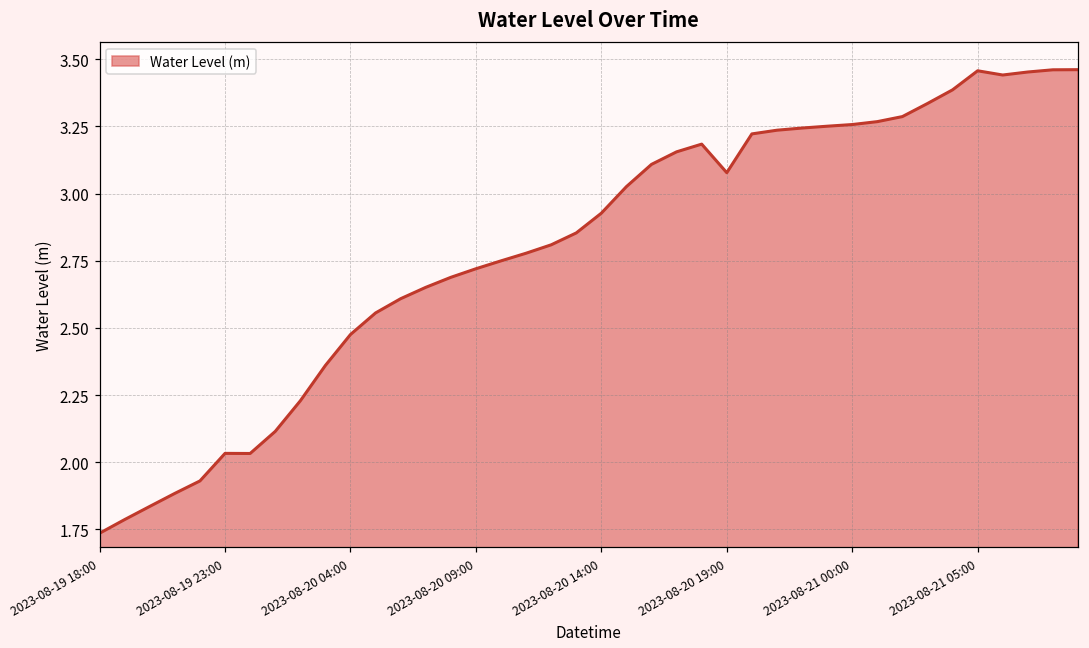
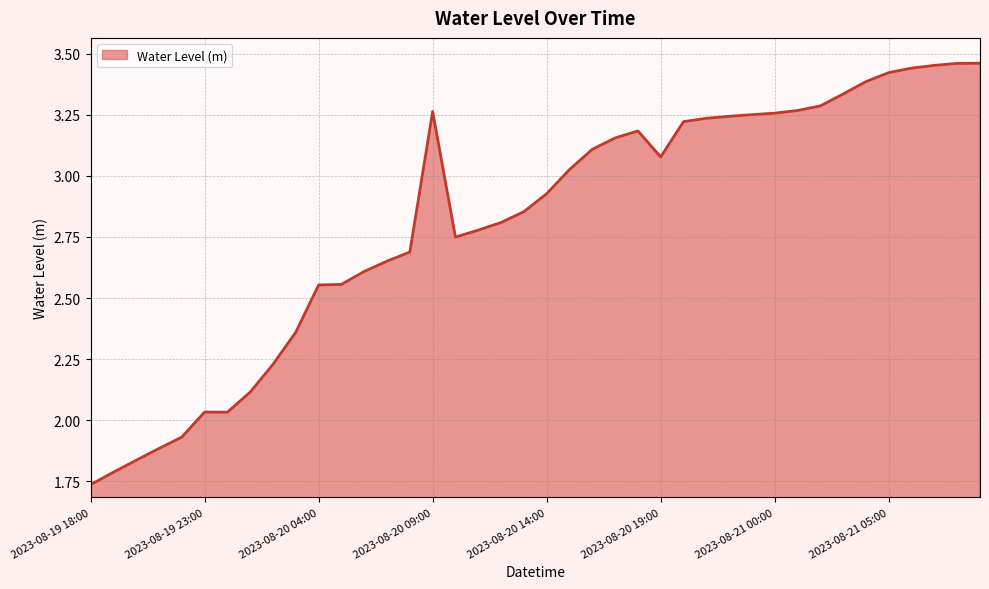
  {
    "2023-08-19 18:00": 1.74,
    "2023-08-19 23:00": 2.03,
-   "2023-08-20 04:00": 2.48,
-   "2023-08-20 09:00": 2.72,
+   "2023-08-20 04:00": 2.55,
+   "2023-08-20 09:00": 3.26,
    "2023-08-20 14:00": 2.93,
    "2023-08-20 19:00": 3.08,
    "2023-08-21 00:00": 3.26,
-   "2023-08-21 05:00": 3.46
+   "2023-08-21 05:00": 3.42
  }
